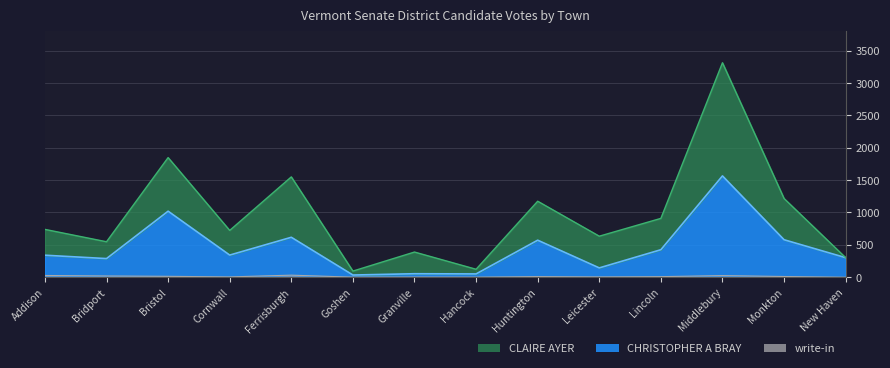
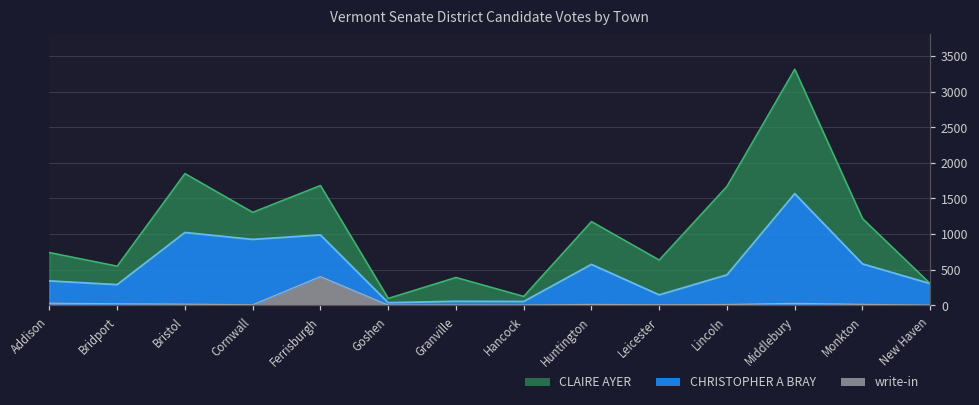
  {
    "write-in": {
      "Addison": 0,
      "Bridport": 0,
      "Bristol": 0,
      "Cornwall": 0,
-     "Ferrisburgh": 0,
+     "Ferrisburgh": 400,
      "Granville": 0,
      "Hancock": 0,
      "Huntington": 0,
      "Leicester": 0,
      "Lincoln": 0,
      "Middlebury": 0,
      "Monkton": 0,
      "New Haven": 0
    },
    "CHRISTOPHER A BRAY": {
      "Addison": 300,
      "Bridport": 300,
      "Bristol": 1000,
-     "Cornwall": 300,
+     "Cornwall": 900,
      "Ferrisburgh": 600,
      "Granville": 100,
      "Hancock": 100,
      "Huntington": 600,
      "Leicester": 100,
      "Lincoln": 400,
      "Middlebury": 1500,
      "Monkton": 600
    },
    "CLAIRE AYER": {
      "Addison": 400,
      "Bridport": 300,
      "Bristol": 800,
      "Cornwall": 400,
-     "Ferrisburgh": 900,
+     "Ferrisburgh": 700,
      "Goshen": 100,
      "Granville": 300,
      "Hancock": 100,
      "Huntington": 600,
      "Leicester": 500,
-     "Lincoln": 500,
+     "Lincoln": 1200,
      "Middlebury": 1700,
      "Monkton": 600
    }
  }
